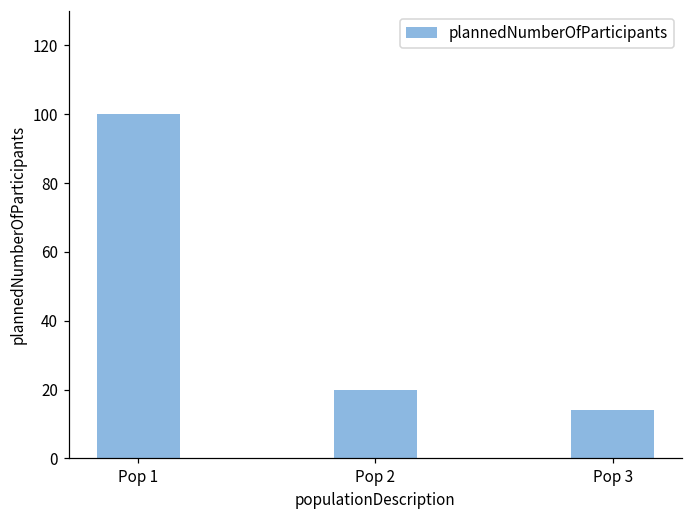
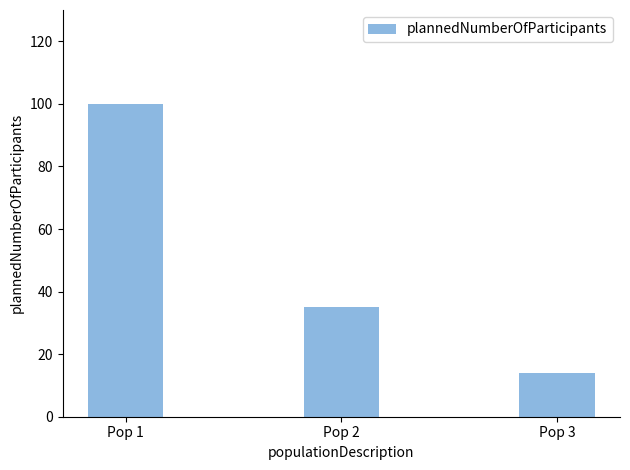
  {
    "Pop 1": 100,
-   "Pop 2": 20,
+   "Pop 2": 35,
    "Pop 3": 14
  }
